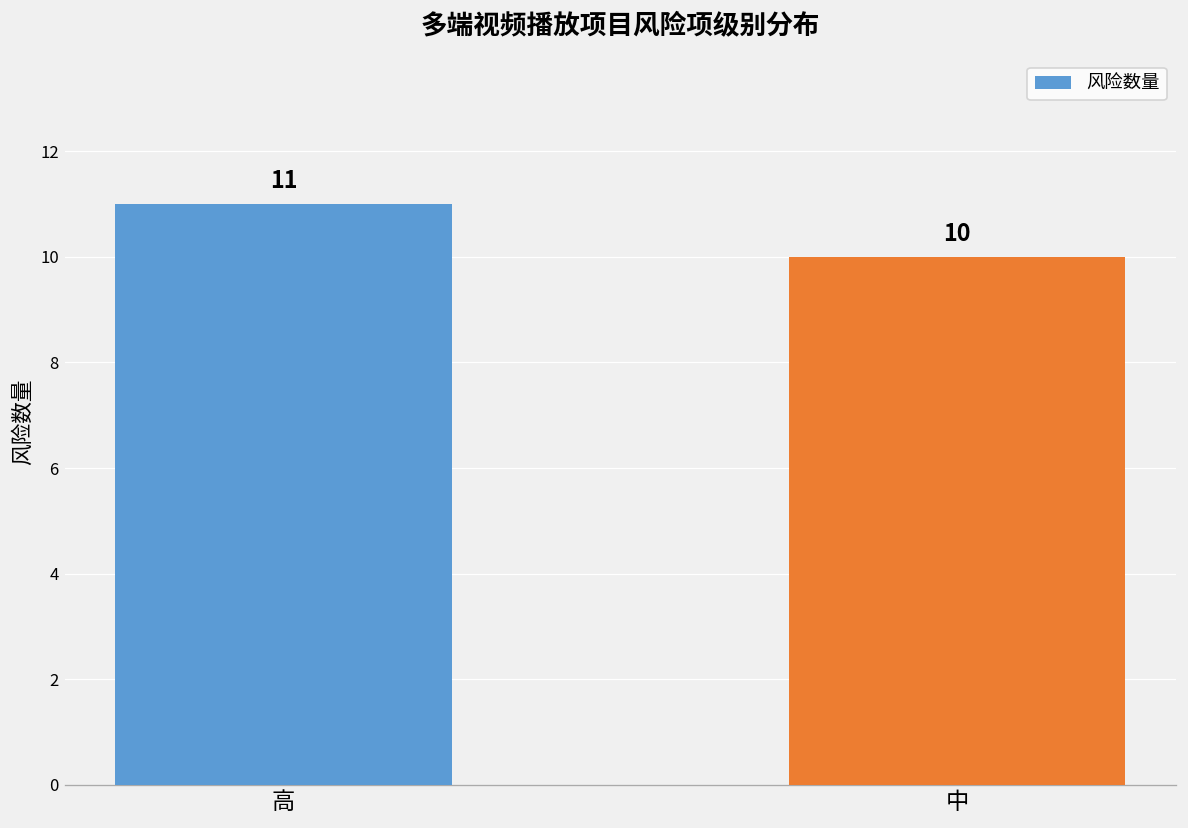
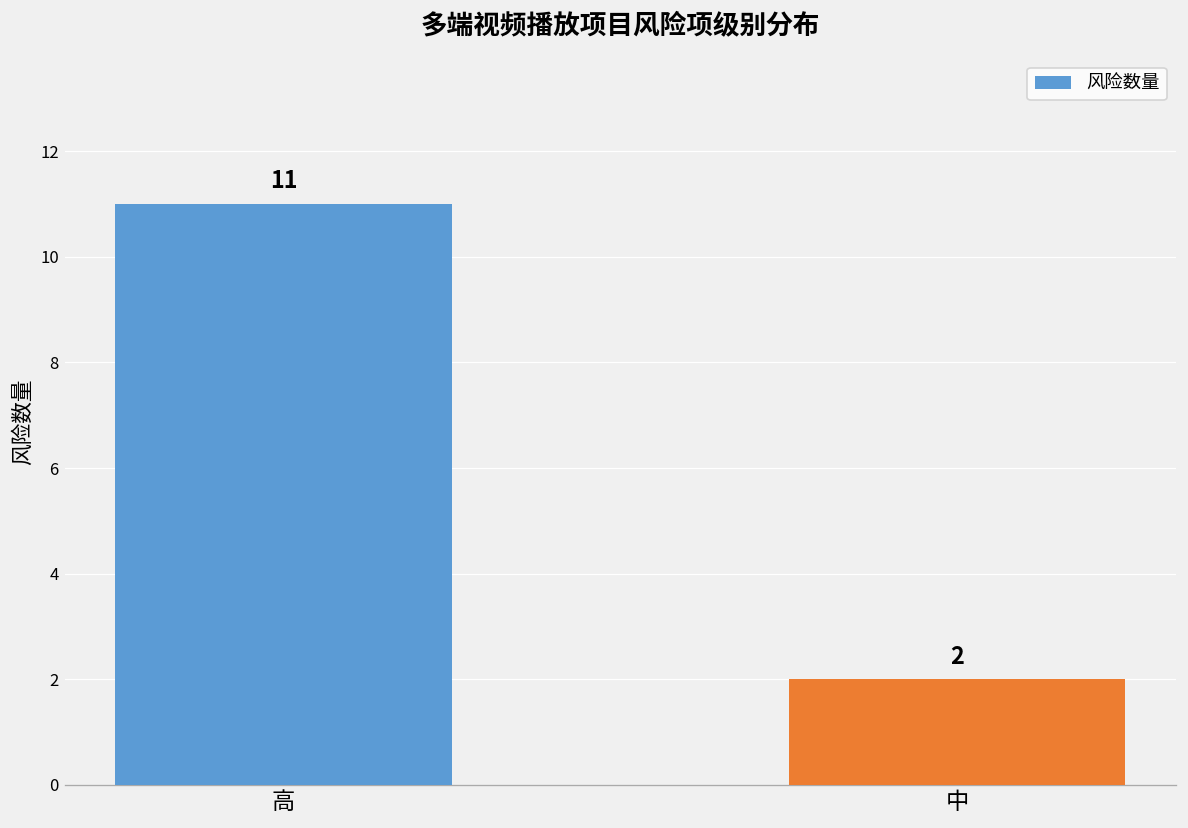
  {
    "高": 11,
-   "中": 10
+   "中": 2
  }
